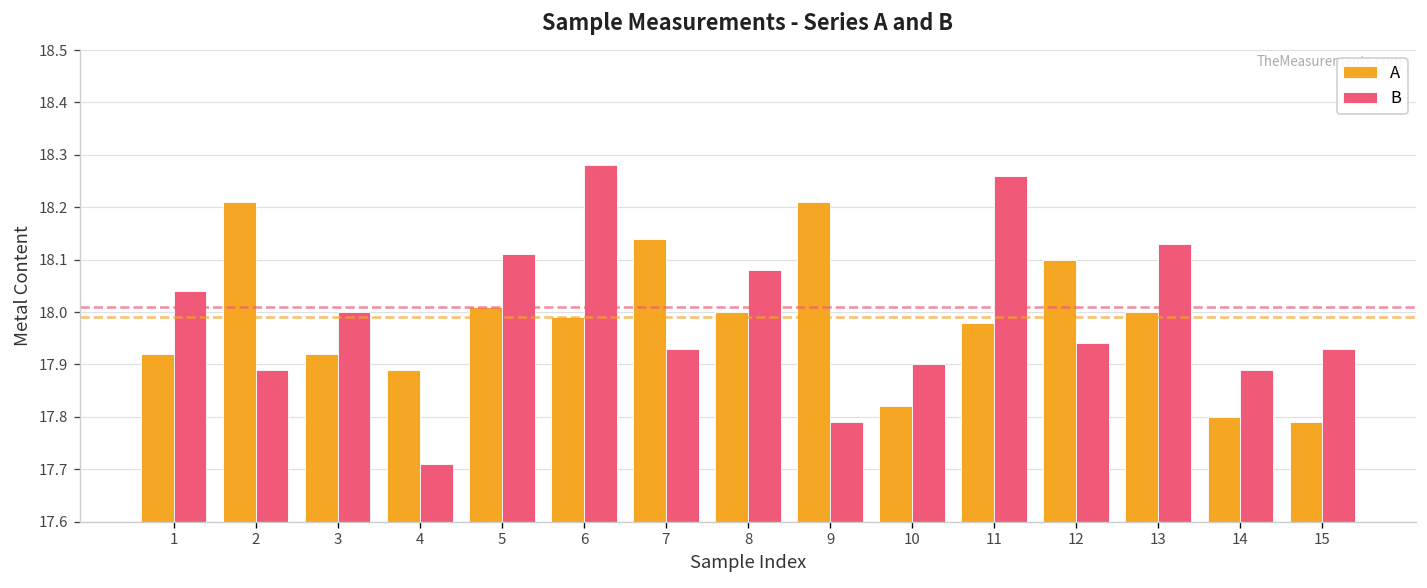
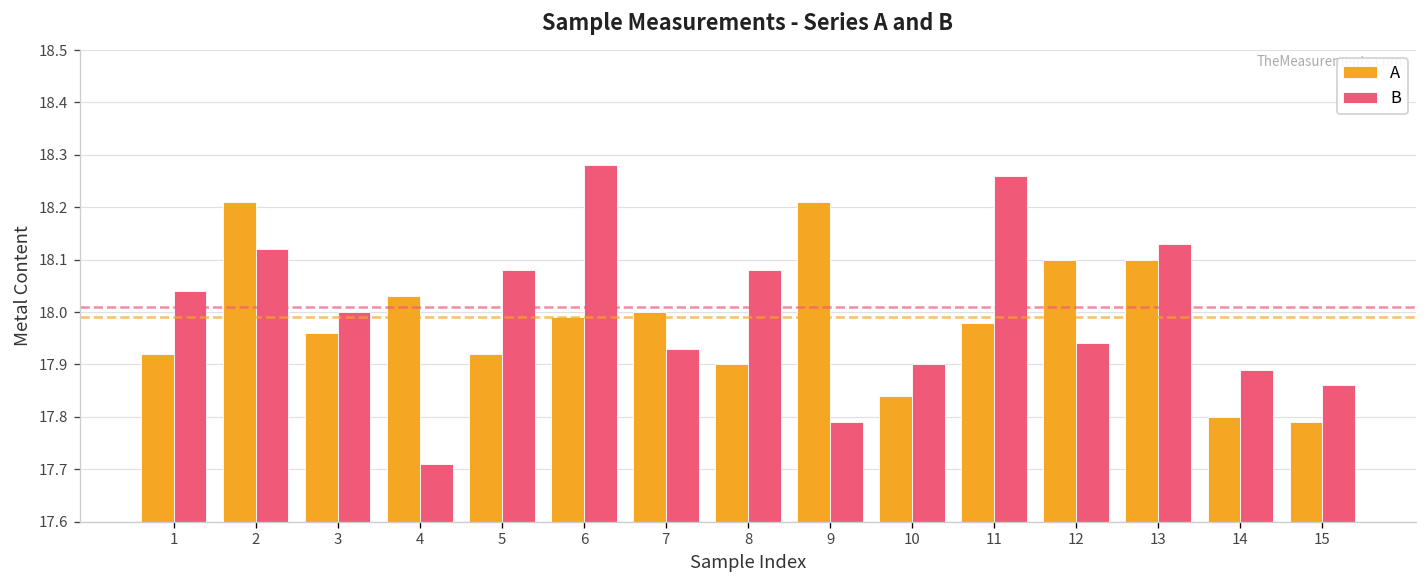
  {
    "A": {
      "1": 17.92,
      "2": 18.21,
-     "3": 17.92,
-     "4": 17.89,
-     "5": 18.01,
+     "3": 17.96,
+     "4": 18.03,
+     "5": 17.92,
      "6": 17.99,
-     "7": 18.14,
-     "8": 18.0,
+     "7": 18.00,
+     "8": 17.9,
      "9": 18.21,
-     "10": 17.82,
+     "10": 17.84,
      "11": 17.98,
      "12": 18.10,
-     "13": 18.0,
+     "13": 18.1,
      "14": 17.80,
      "15": 17.79
    },
    "B": {
      "1": 18.04,
-     "2": 17.89,
+     "2": 18.12,
      "3": 18.00,
      "4": 17.71,
-     "5": 18.11,
+     "5": 18.08,
      "6": 18.28,
      "7": 17.93,
      "8": 18.08,
      "9": 17.79,
      "10": 17.90,
      "11": 18.26,
      "12": 17.94,
      "13": 18.13,
      "14": 17.89,
-     "15": 17.93
+     "15": 17.86
    }
  }
